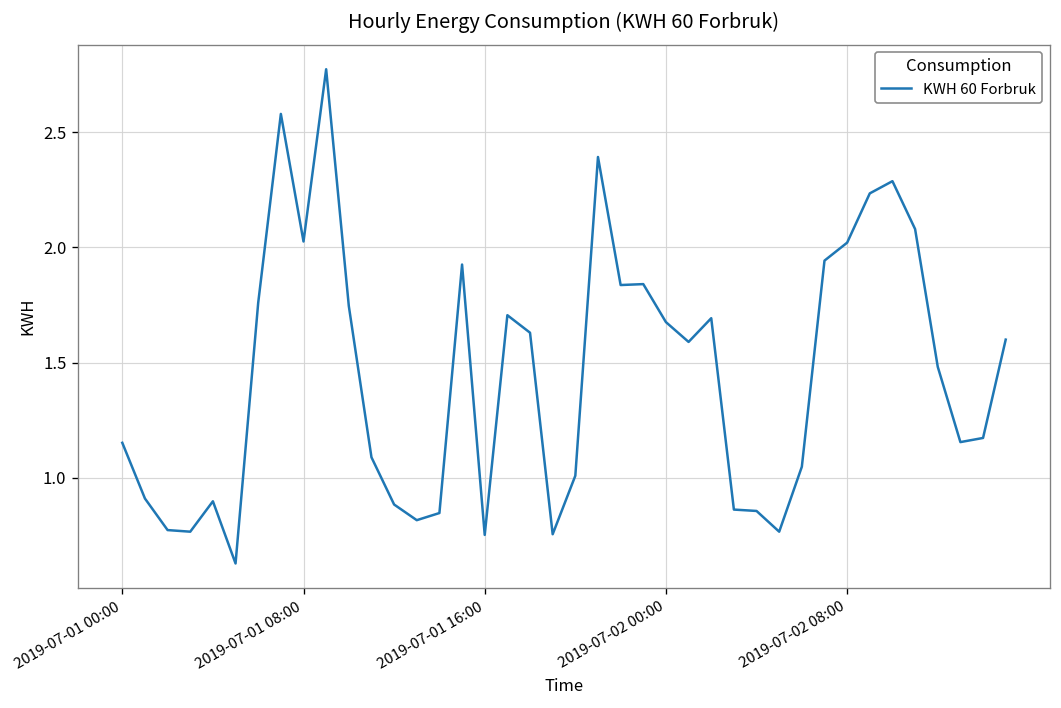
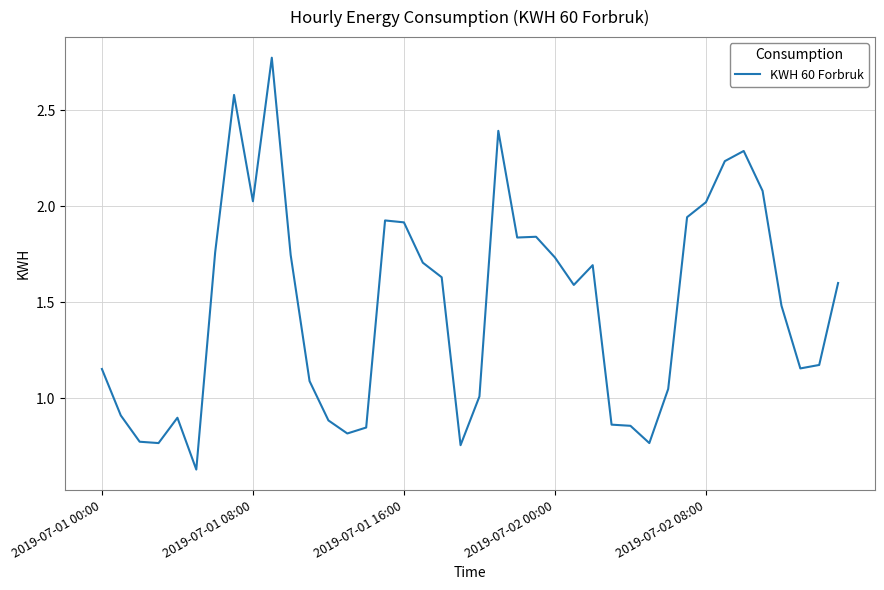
  {
    "2019-07-01 00:00": 1.15,
    "2019-07-01 08:00": 2.03,
-   "2019-07-01 16:00": 0.75,
-   "2019-07-02 00:00": 1.68,
+   "2019-07-01 16:00": 1.92,
+   "2019-07-02 00:00": 1.73,
    "2019-07-02 08:00": 2.02
  }
